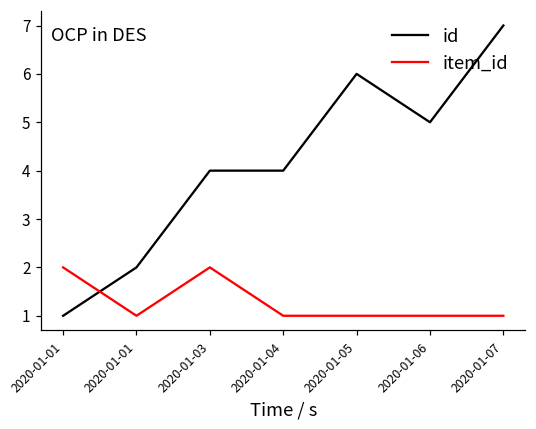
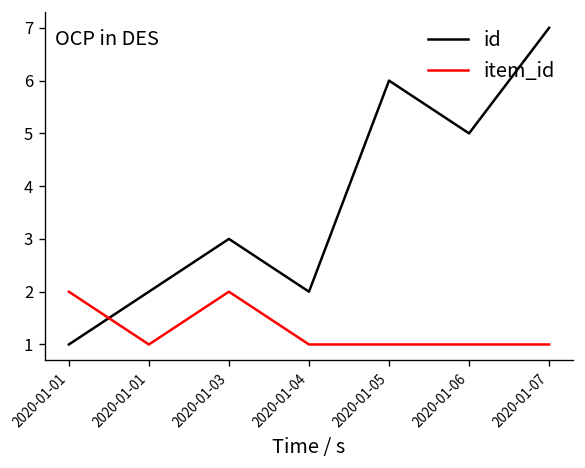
  {
    "id": {
-     "2020-01-03": 4,
-     "2020-01-04": 4,
+     "2020-01-03": 3,
+     "2020-01-04": 2,
      "2020-01-05": 6,
      "2020-01-06": 5,
      "2020-01-07": 7
    },
    "item_id": {
      "2020-01-03": 2,
      "2020-01-04": 1,
      "2020-01-05": 1,
      "2020-01-06": 1,
      "2020-01-07": 1
    }
  }
